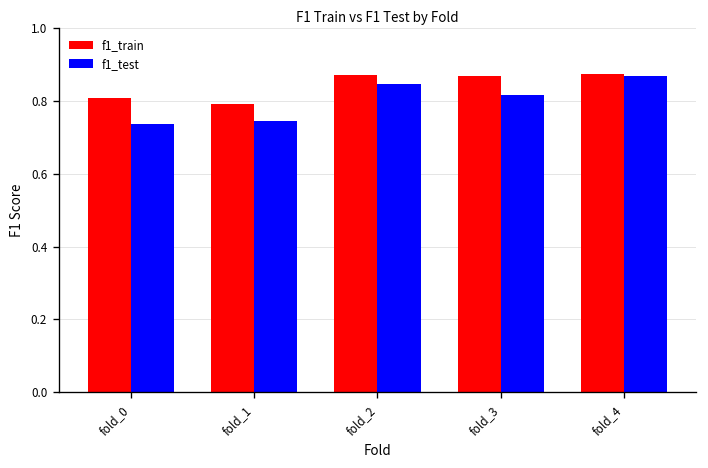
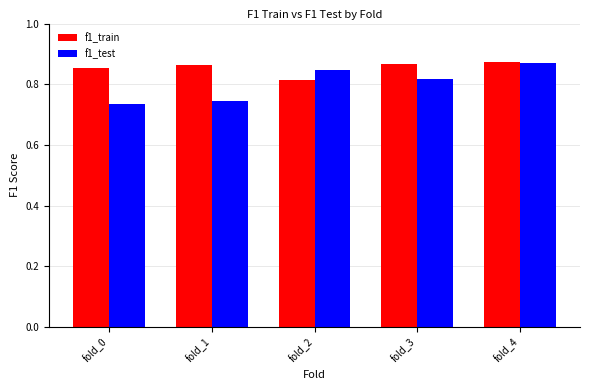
  {
    "f1_train": {
-     "fold_0": 0.81,
-     "fold_1": 0.79,
-     "fold_2": 0.87,
+     "fold_0": 0.85,
+     "fold_1": 0.86,
+     "fold_2": 0.81,
      "fold_3": 0.87,
      "fold_4": 0.87
    },
    "f1_test": {
      "fold_0": 0.74,
      "fold_1": 0.75,
      "fold_2": 0.85,
      "fold_3": 0.82,
      "fold_4": 0.87
    }
  }
